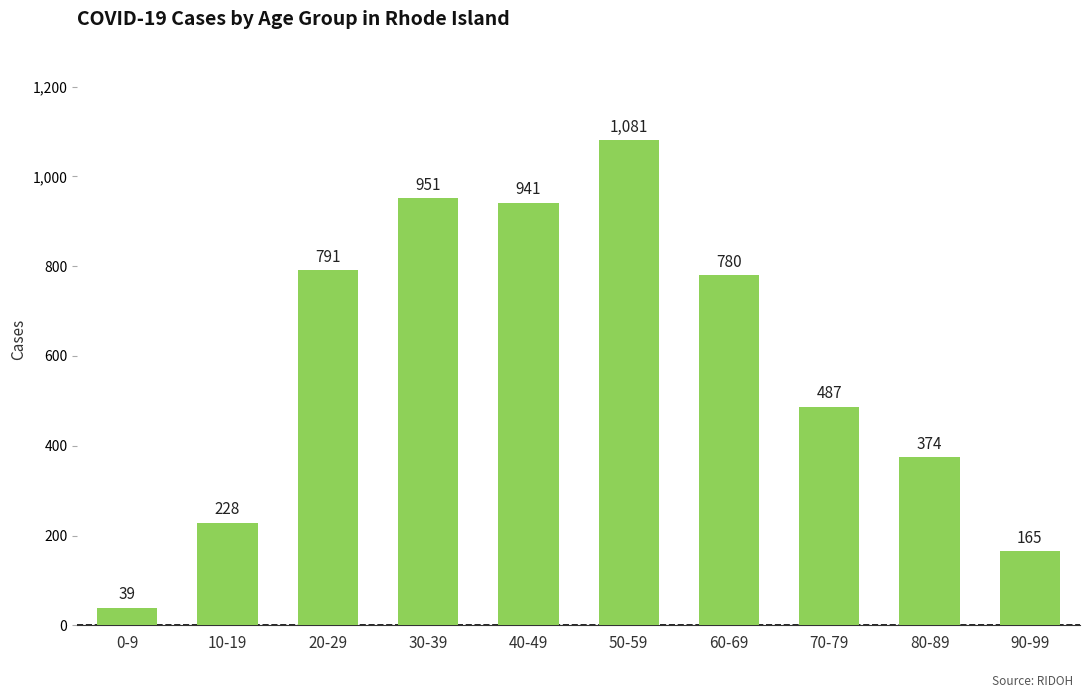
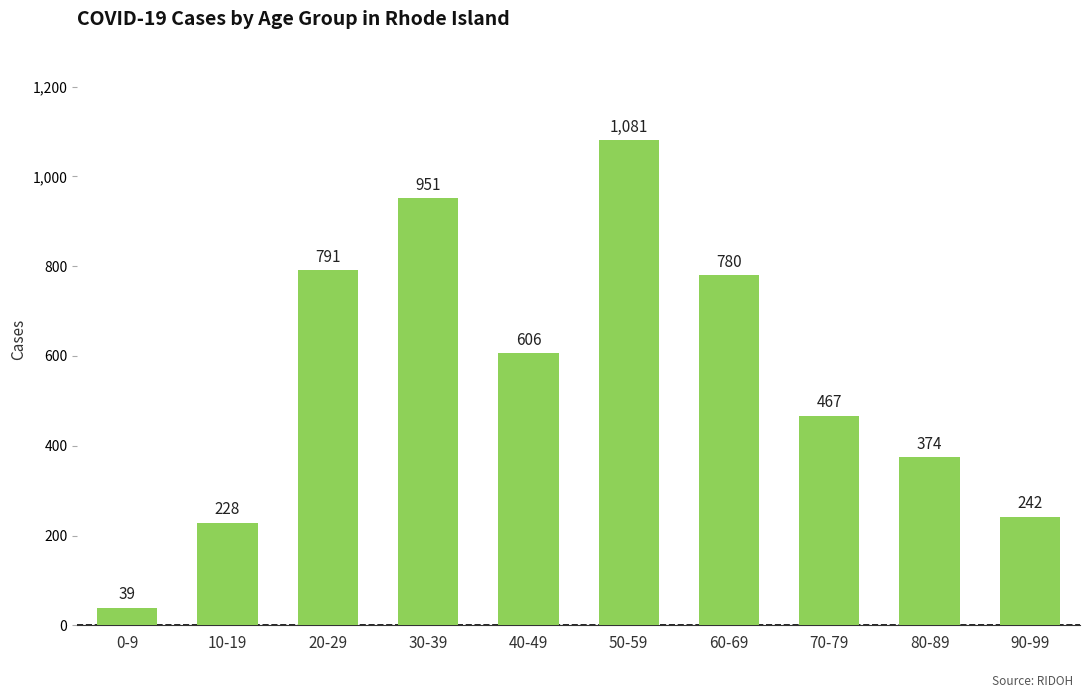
  {
    "0-9": "39",
    "10-19": "228",
    "20-29": "791",
    "30-39": "951",
-   "40-49": "941",
+   "40-49": "606",
    "50-59": "1,081",
    "60-69": "780",
-   "70-79": "487",
+   "70-79": "467",
    "80-89": "374",
-   "90-99": "165"
+   "90-99": "242"
  }
